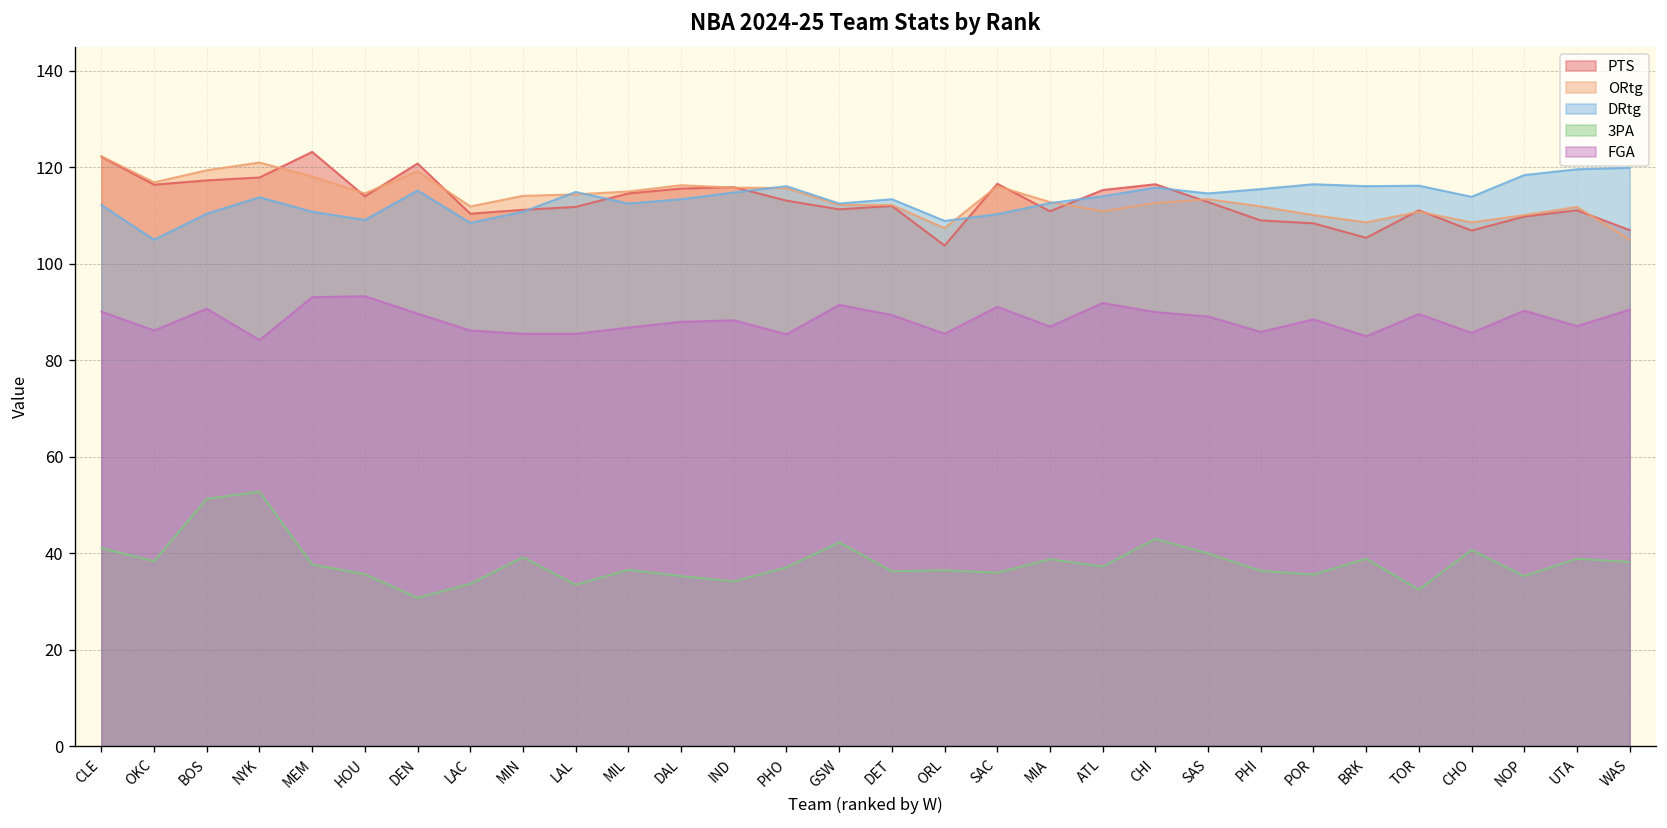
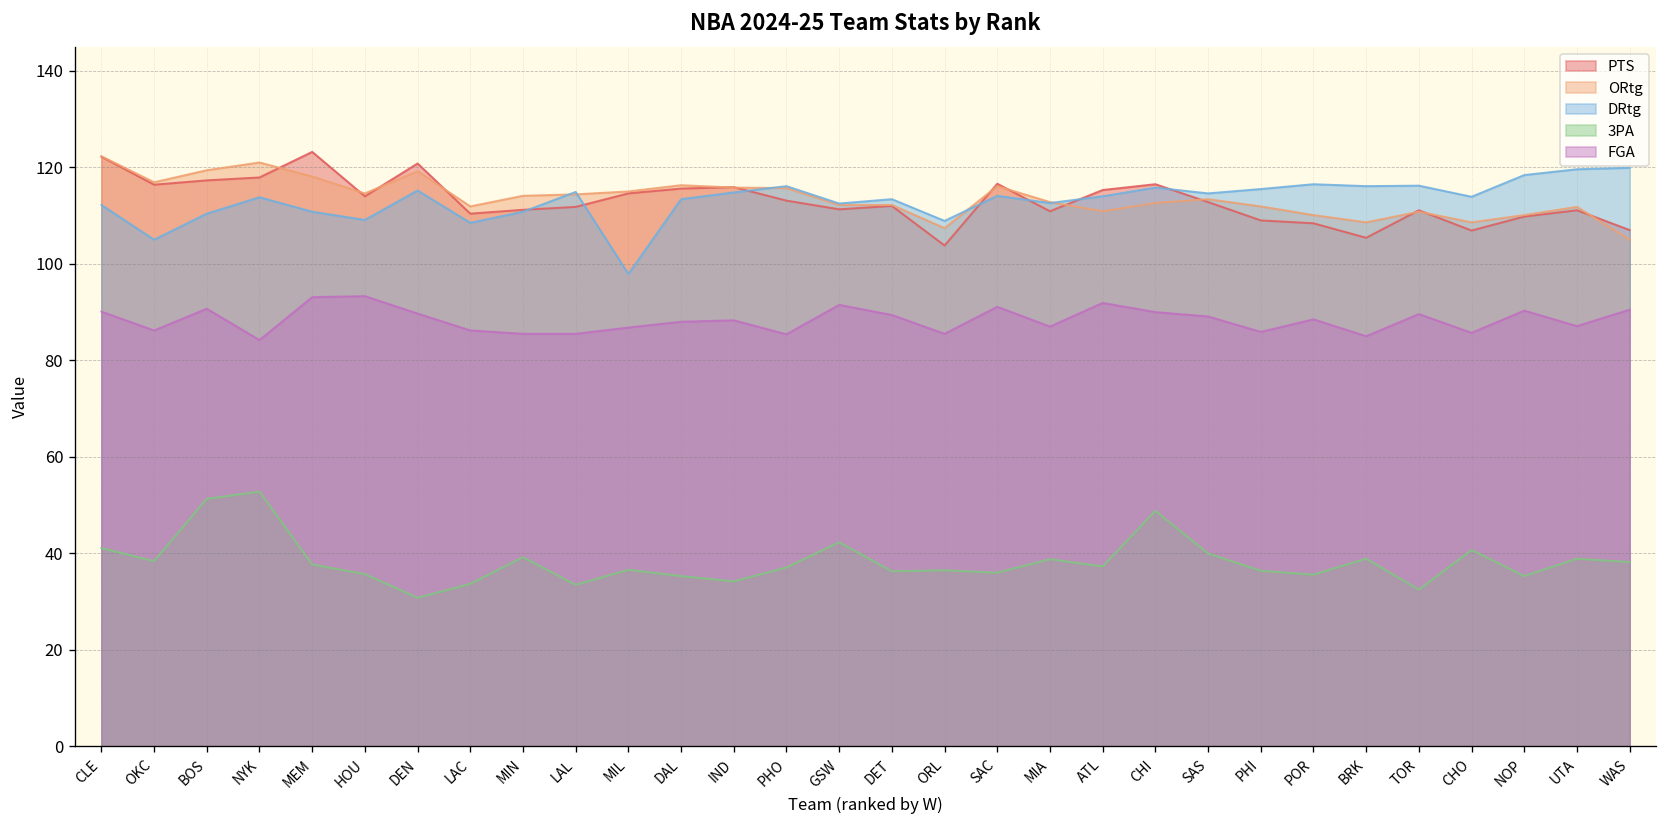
  {
    "DRtg": {
      "CLE": 112,
      "OKC": 105,
      "BOS": 110,
      "NYK": 114,
      "MEM": 111,
      "HOU": 109,
      "DEN": 115,
      "LAC": 109,
-     "MIL": 113,
+     "MIL": 98,
      "DAL": 113,
      "IND": 115,
      "DET": 113,
      "ORL": 109,
-     "SAC": 110,
+     "SAC": 114,
      "ATL": 114,
      "CHI": 116,
      "SAS": 115,
      "PHI": 116,
      "POR": 117,
      "BRK": 116,
      "TOR": 116,
      "CHO": 114,
      "NOP": 118
    },
    "3PA": {
      "CLE": 41,
      "OKC": 38,
      "BOS": 51,
      "NYK": 53,
      "MEM": 38,
      "HOU": 36,
      "DEN": 31,
      "LAC": 34,
      "MIN": 39,
      "LAL": 34,
      "MIL": 37,
      "DAL": 35,
      "IND": 34,
      "PHO": 37,
      "GSW": 42,
      "DET": 36,
      "ORL": 37,
      "SAC": 36,
      "MIA": 39,
      "ATL": 37,
-     "CHI": 43,
+     "CHI": 49,
      "SAS": 40,
      "PHI": 36,
      "POR": 36,
      "BRK": 39,
      "TOR": 33,
      "CHO": 41,
      "NOP": 35,
      "UTA": 39,
      "WAS": 38
    },
    "FGA": {
      "CLE": 90,
      "OKC": 86,
      "BOS": 91,
      "NYK": 84,
      "MEM": 93,
      "HOU": 93,
      "DEN": 90,
      "LAC": 86,
      "MIN": 86,
      "LAL": 86,
      "MIL": 87,
      "DAL": 88,
      "IND": 88,
      "PHO": 85,
      "GSW": 92,
      "DET": 89,
      "ORL": 86,
      "SAC": 91,
      "MIA": 87,
      "ATL": 92,
      "CHI": 90,
      "SAS": 89,
      "PHI": 86,
      "POR": 89,
      "BRK": 85,
      "TOR": 90,
      "CHO": 86,
      "NOP": 90,
      "UTA": 87,
      "WAS": 91
    }
  }
